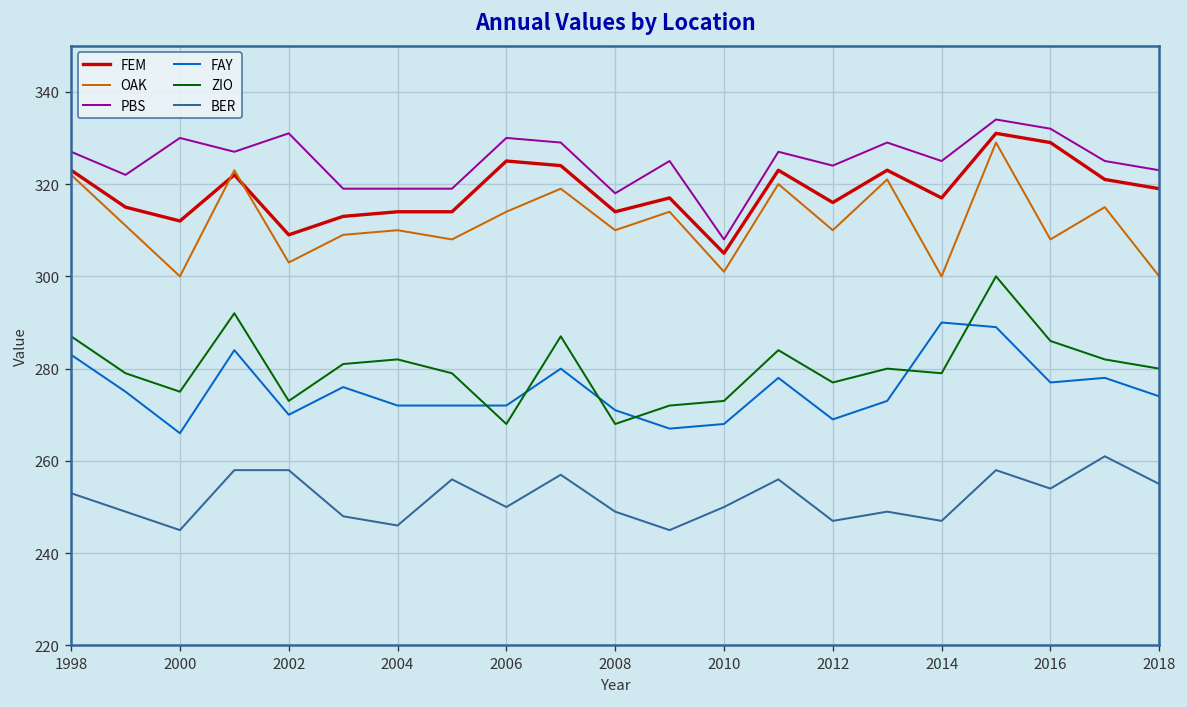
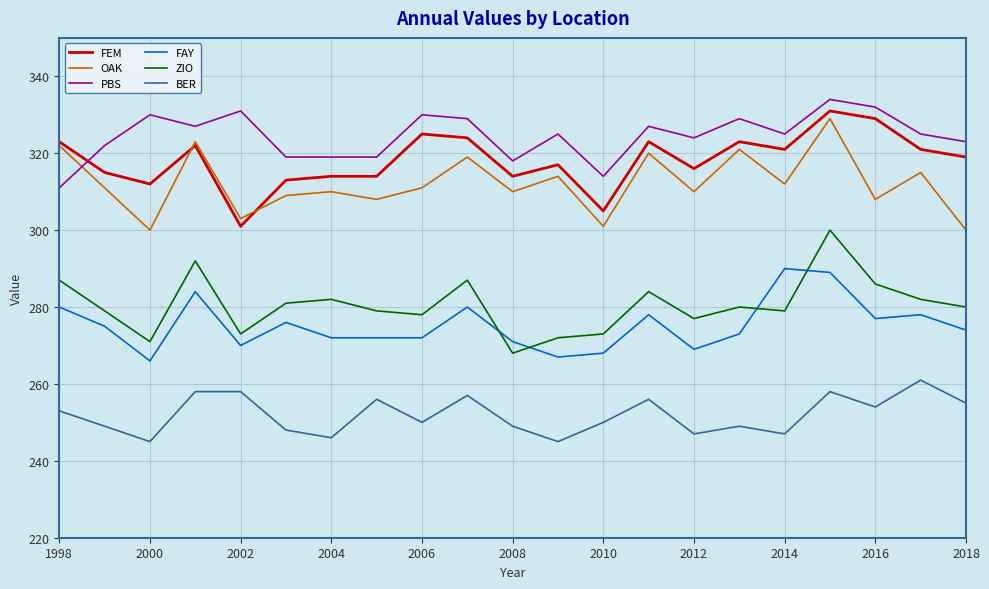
  {
    "FEM": {
      "1998": 323,
      "2000": 312,
-     "2002": 309,
+     "2002": 301,
      "2004": 314,
      "2006": 325,
      "2008": 314,
      "2010": 305,
      "2012": 316,
-     "2014": 317,
+     "2014": 321,
      "2016": 329,
      "2018": 319
    },
    "OAK": {
      "1998": 322,
      "2000": 300,
      "2002": 303,
      "2004": 310,
-     "2006": 314,
+     "2006": 311,
      "2008": 310,
      "2010": 301,
      "2012": 310,
-     "2014": 300,
+     "2014": 312,
      "2016": 308,
      "2018": 300
    },
    "PBS": {
-     "1998": 327,
+     "1998": 311,
      "2000": 330,
      "2002": 331,
      "2004": 319,
      "2006": 330,
      "2008": 318,
-     "2010": 308,
+     "2010": 314,
      "2012": 324,
      "2014": 325,
      "2016": 332,
      "2018": 323
    },
    "FAY": {
-     "1998": 283,
+     "1998": 280,
      "2000": 266,
      "2002": 270,
      "2004": 272,
      "2006": 272,
      "2008": 271,
      "2010": 268,
      "2012": 269,
      "2014": 290,
      "2016": 277,
      "2018": 274
    },
    "ZIO": {
      "1998": 287,
-     "2000": 275,
+     "2000": 271,
      "2002": 273,
      "2004": 282,
-     "2006": 268,
+     "2006": 278,
      "2008": 268,
      "2010": 273,
      "2012": 277,
      "2014": 279,
      "2016": 286,
      "2018": 280
    },
    "BER": {
      "1998": 253,
      "2000": 245,
      "2002": 258,
      "2004": 246,
      "2006": 250,
      "2008": 249,
      "2010": 250,
      "2012": 247,
      "2014": 247,
      "2016": 254,
      "2018": 255
    }
  }
